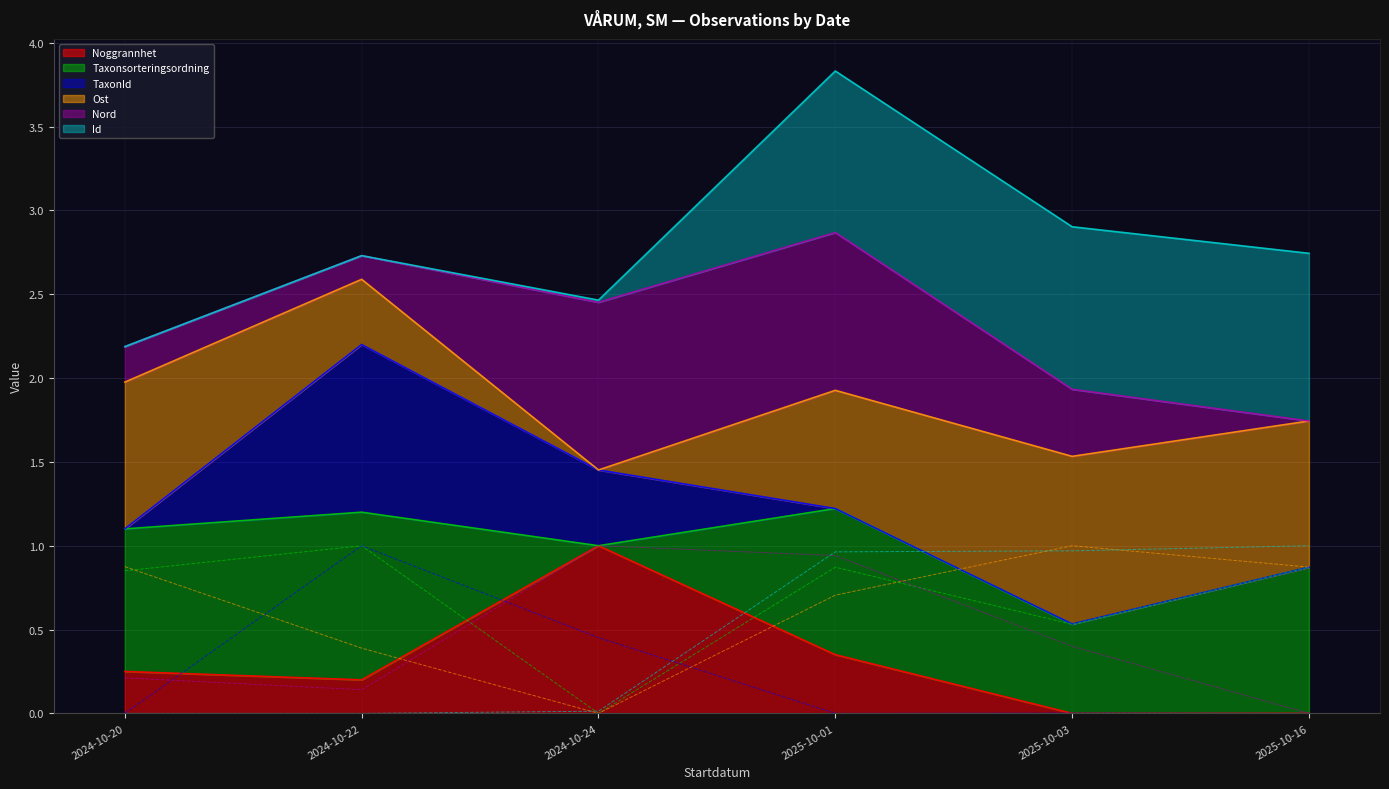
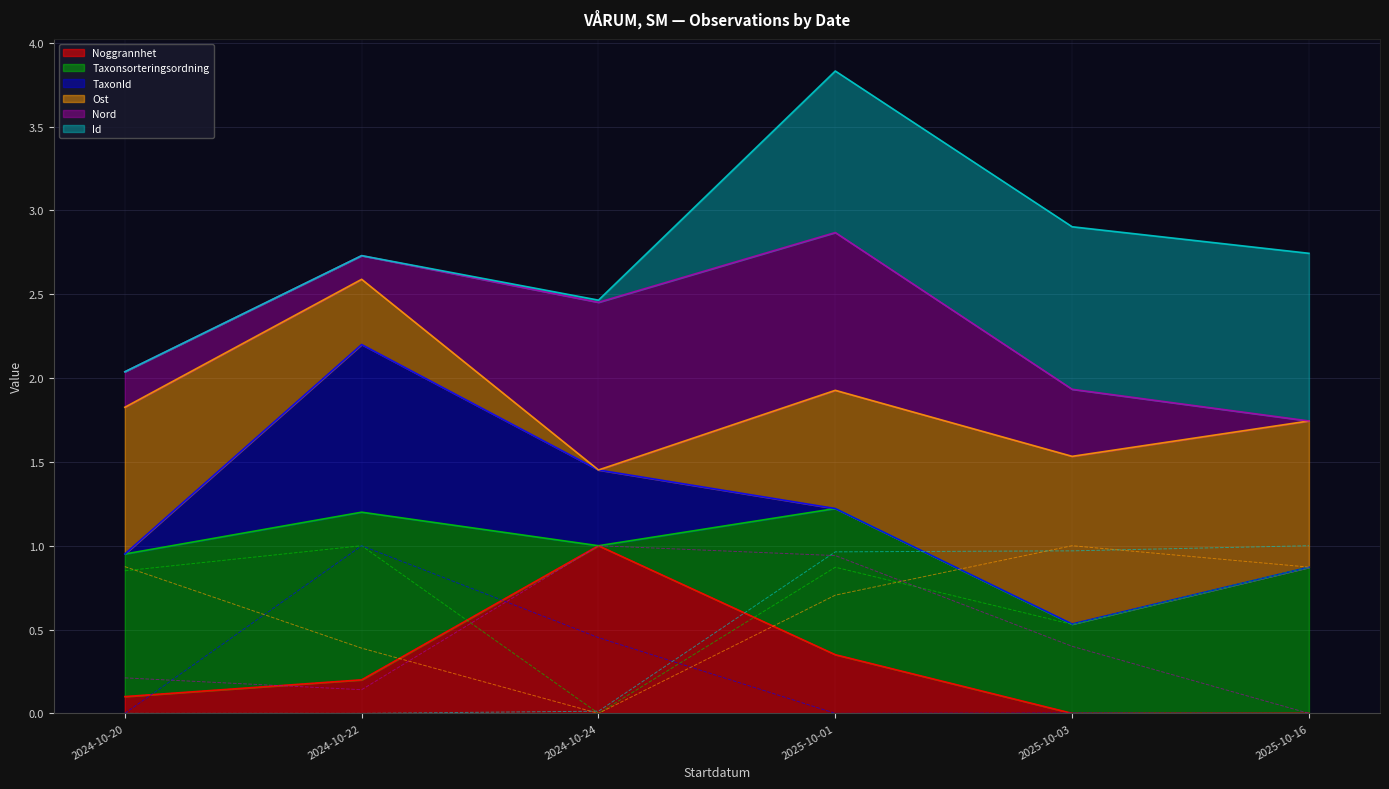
  {
    "Noggrannhet": {
-     "2024-10-20": 0.25,
+     "2024-10-20": 0.10,
      "2024-10-22": 0.20,
      "2025-10-01": 0.35
    }
  }
